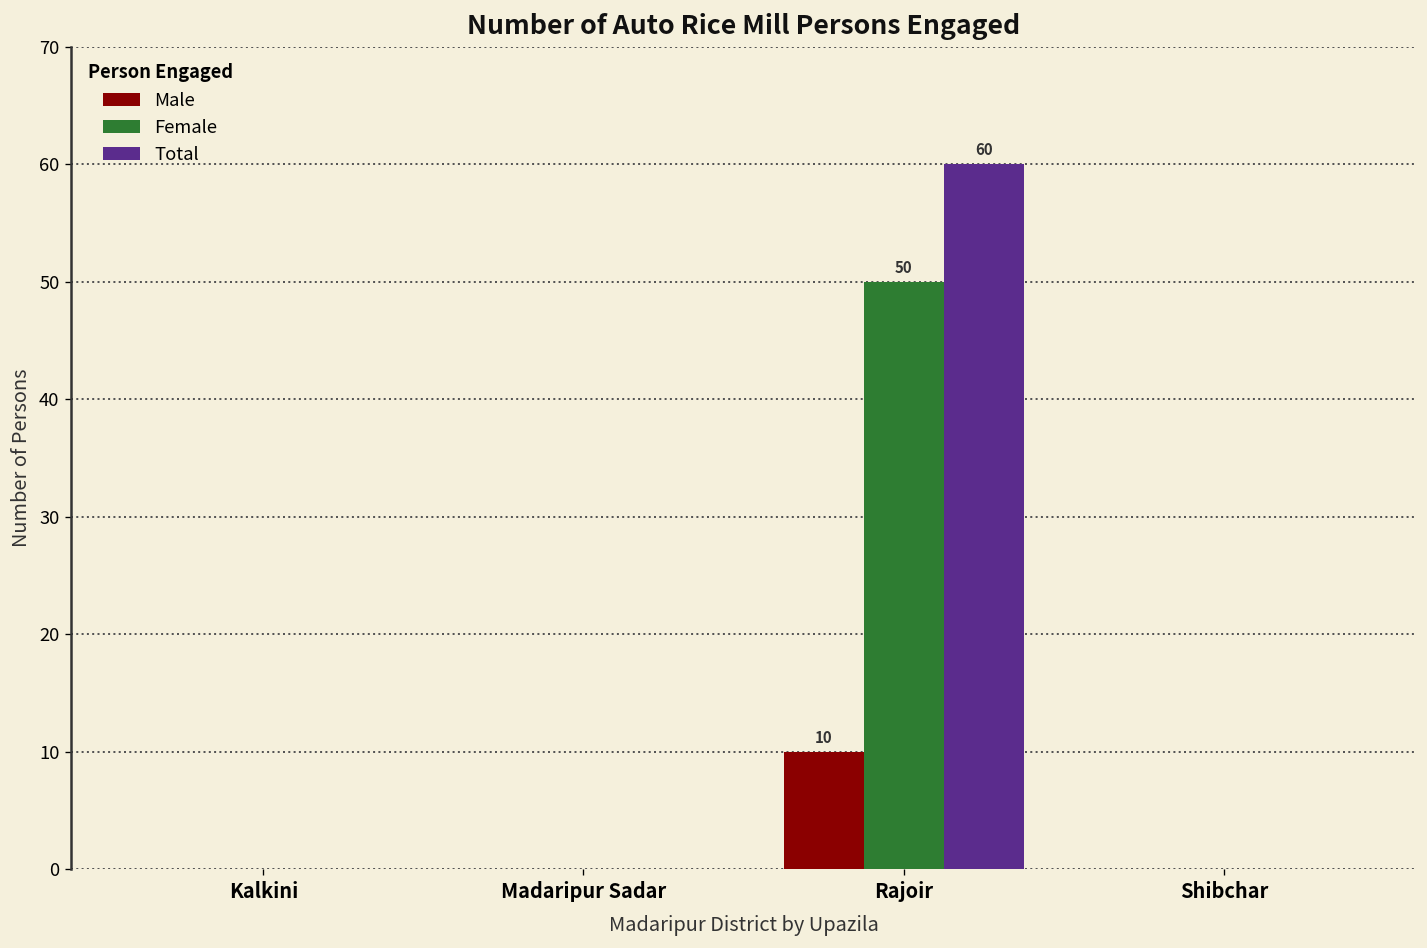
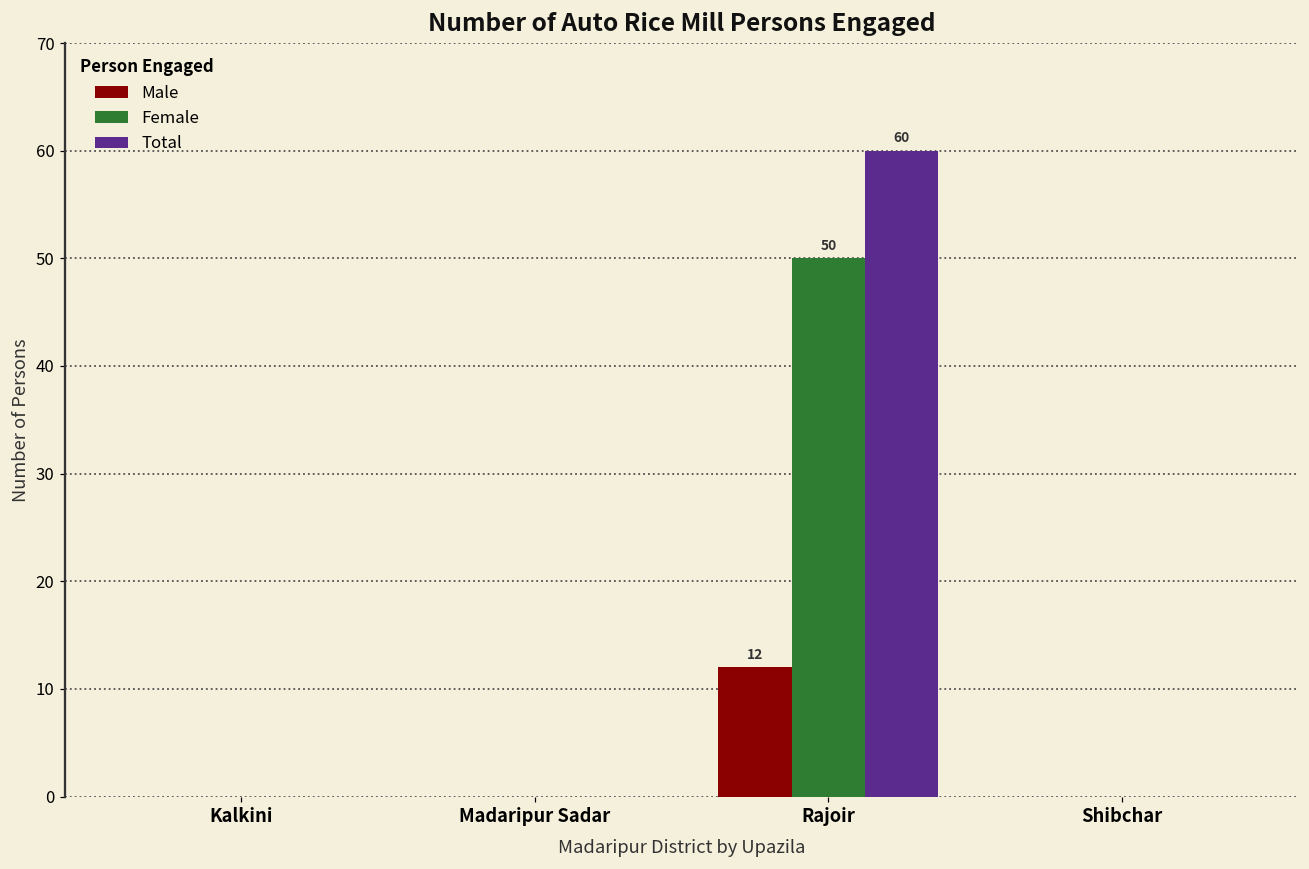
  {
    "Male": {
-     "Rajoir": 10
+     "Rajoir": 12
    },
    "Female": {
      "Rajoir": 50
    },
    "Total": {
      "Rajoir": 60
    }
  }
